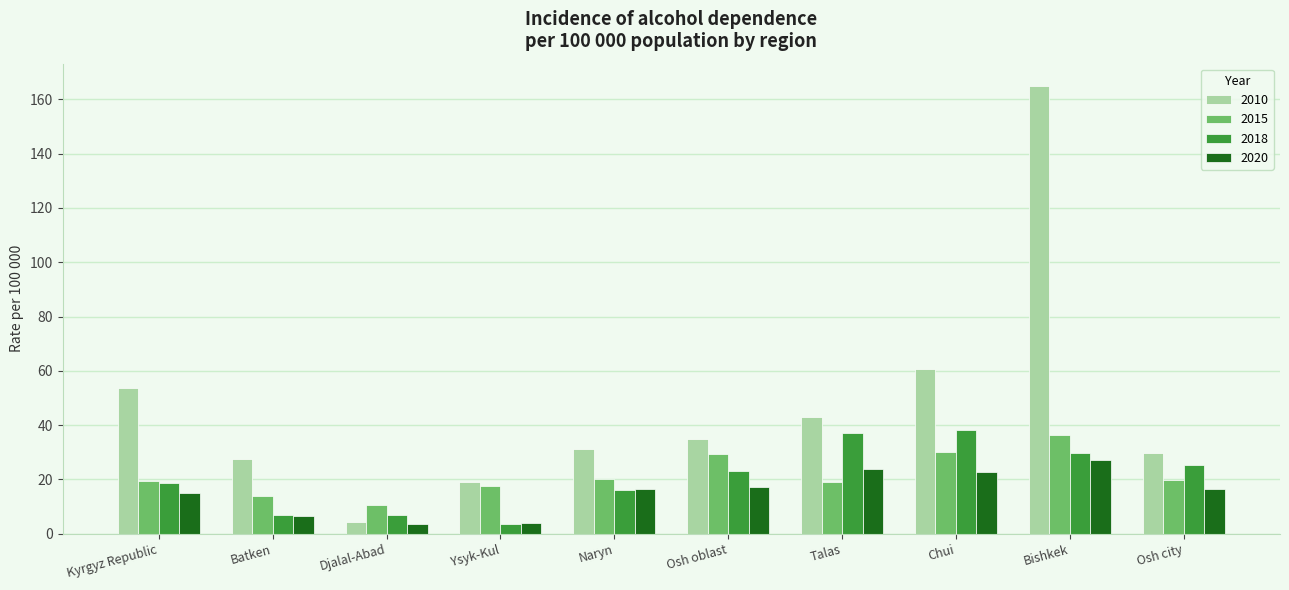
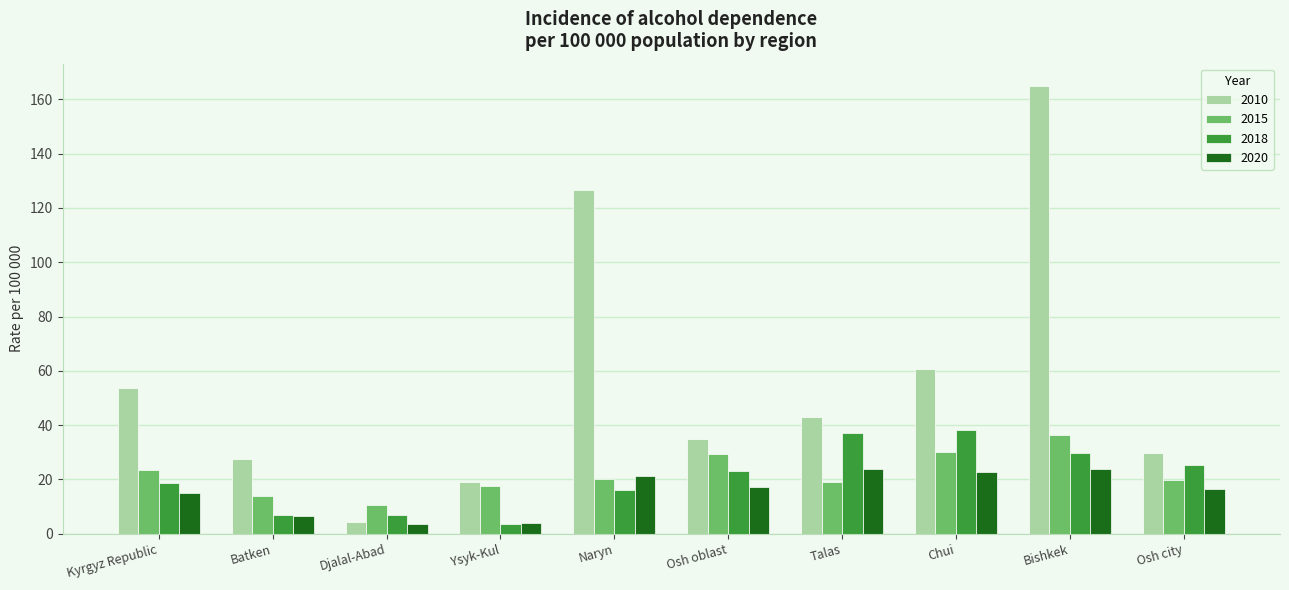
  {
    "2010": {
      "Kyrgyz Republic": 54,
      "Batken": 27,
      "Djalal-Abad": 5,
      "Ysyk-Kul": 19,
-     "Naryn": 31,
+     "Naryn": 127,
      "Osh oblast": 35,
      "Talas": 43,
      "Chui": 61,
      "Bishkek": 165,
      "Osh city": 30
    },
    "2015": {
-     "Kyrgyz Republic": 20,
+     "Kyrgyz Republic": 24,
      "Batken": 14,
      "Djalal-Abad": 11,
      "Ysyk-Kul": 18,
      "Naryn": 20,
      "Osh oblast": 29,
      "Talas": 19,
      "Chui": 30,
      "Bishkek": 36,
      "Osh city": 20
    },
    "2018": {
      "Kyrgyz Republic": 19,
      "Batken": 7,
      "Djalal-Abad": 7,
      "Ysyk-Kul": 4,
      "Naryn": 16,
      "Osh oblast": 23,
      "Talas": 37,
      "Chui": 38,
      "Bishkek": 30,
      "Osh city": 25
    },
    "2020": {
      "Kyrgyz Republic": 15,
      "Batken": 7,
      "Djalal-Abad": 3,
      "Ysyk-Kul": 4,
-     "Naryn": 16,
+     "Naryn": 21,
      "Osh oblast": 17,
      "Talas": 24,
      "Chui": 23,
-     "Bishkek": 27,
+     "Bishkek": 24,
      "Osh city": 16
    }
  }
